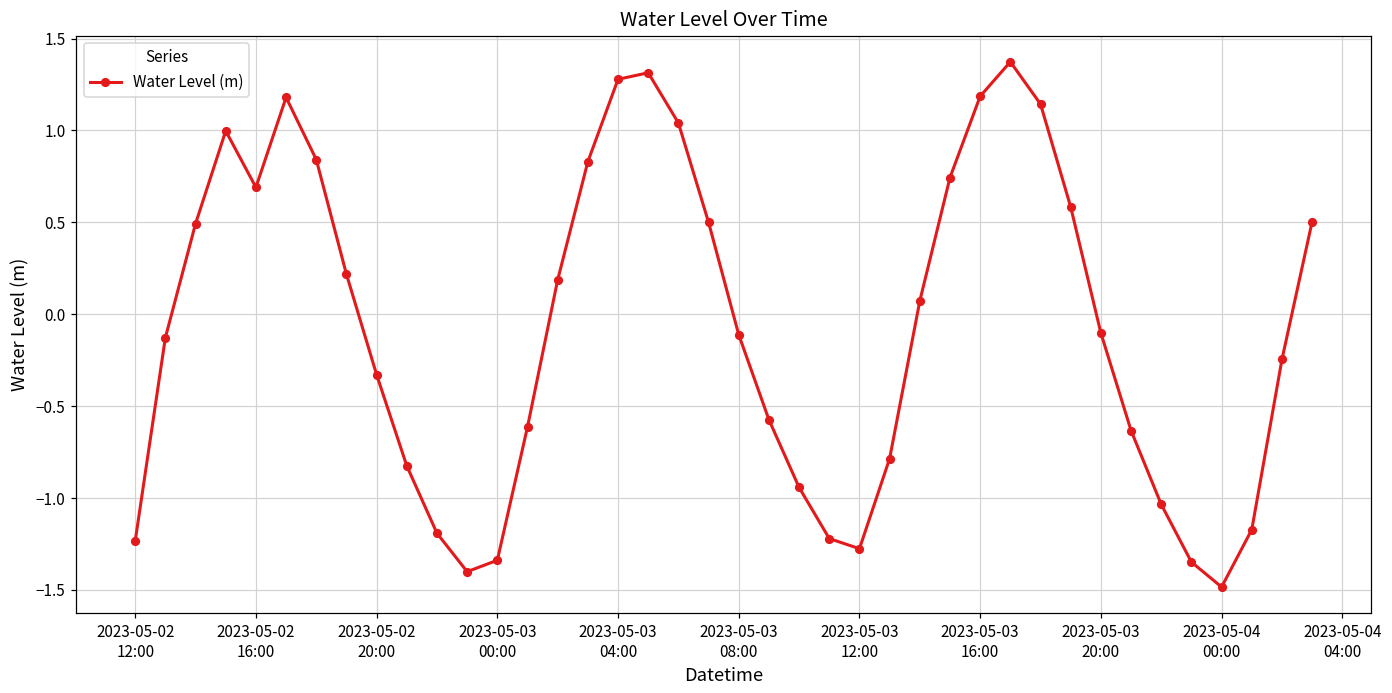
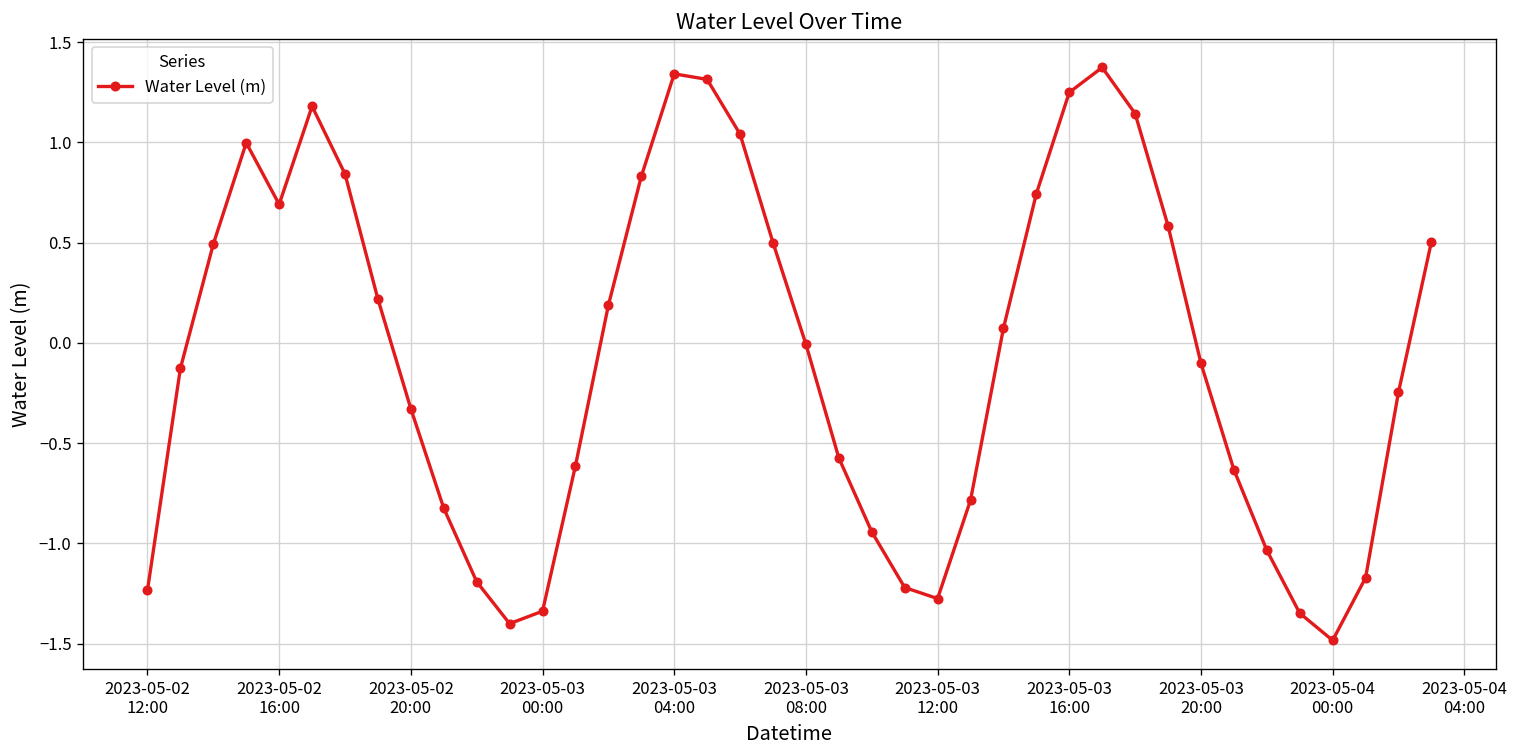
  {
    "2023-05-02 12:00": -1.23,
    "2023-05-02 16:00": 0.69,
    "2023-05-02 20:00": -0.33,
    "2023-05-03 00:00": -1.34,
-   "2023-05-03 04:00": 1.28,
-   "2023-05-03 08:00": -0.11,
+   "2023-05-03 04:00": 1.34,
+   "2023-05-03 08:00": -0.01,
    "2023-05-03 12:00": -1.28,
-   "2023-05-03 16:00": 1.19,
+   "2023-05-03 16:00": 1.25,
    "2023-05-03 20:00": -0.10,
    "2023-05-04 00:00": -1.48
  }
